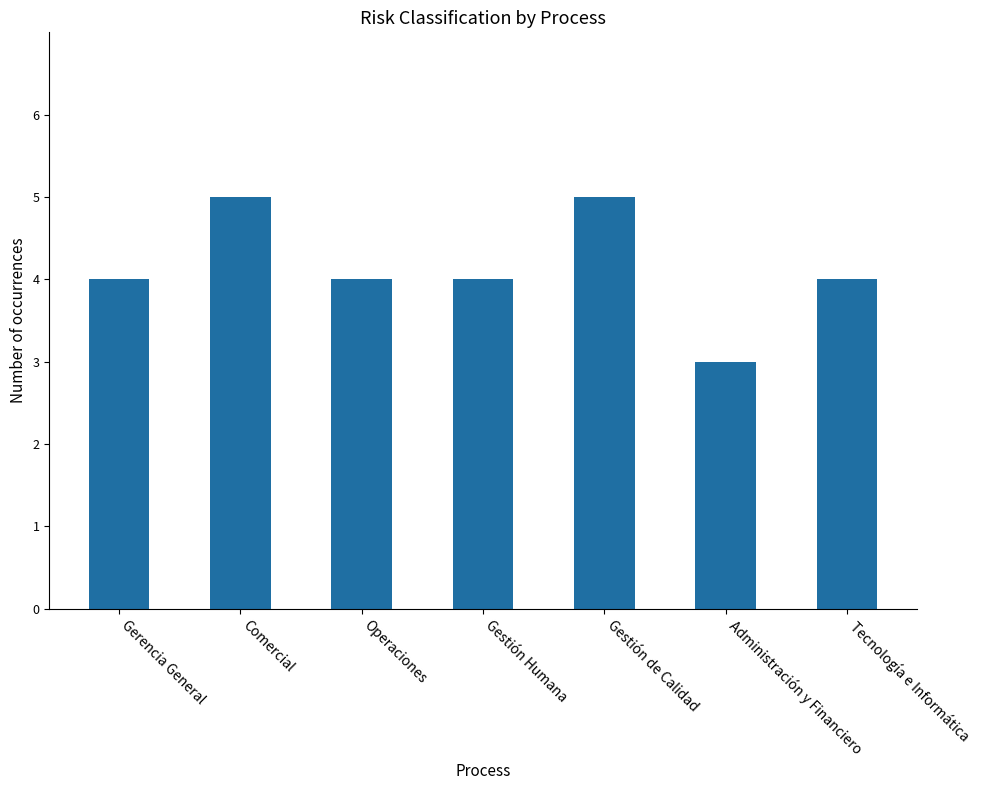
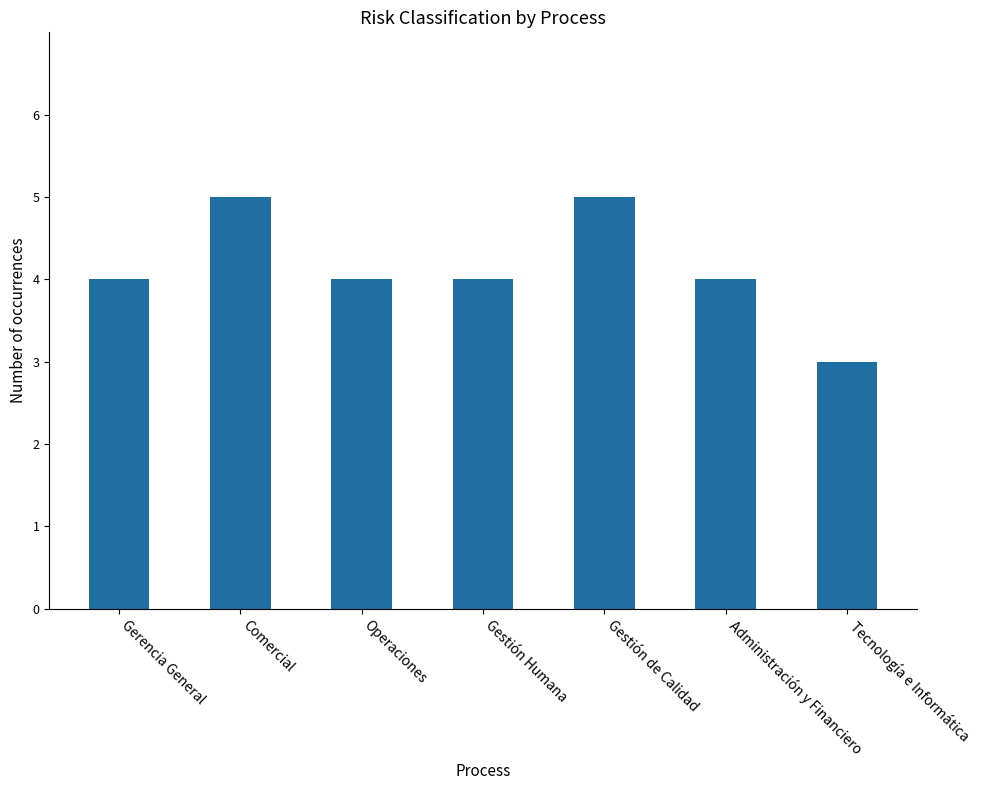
  {
    "Gerencia General": 4,
    "Comercial": 5,
    "Operaciones": 4,
    "Gestión Humana": 4,
    "Gestión de Calidad": 5,
-   "Administración y Financiero": 3,
-   "Tecnología e Informática": 4
+   "Administración y Financiero": 4,
+   "Tecnología e Informática": 3
  }
